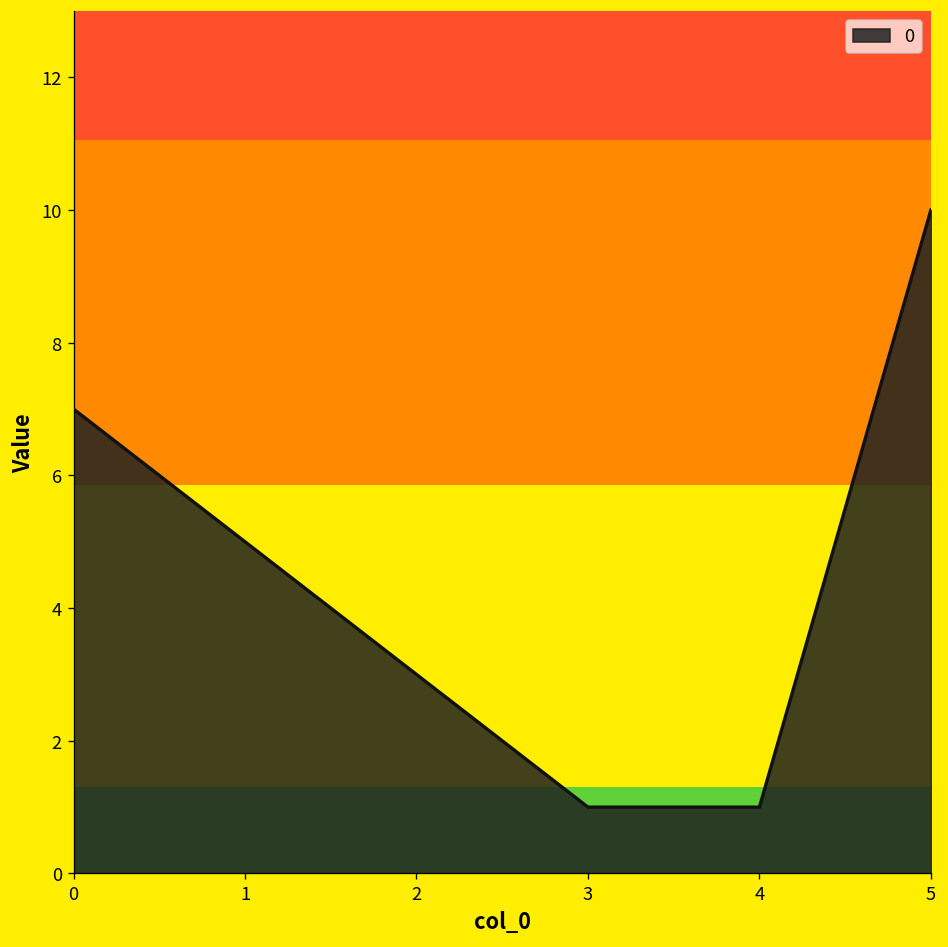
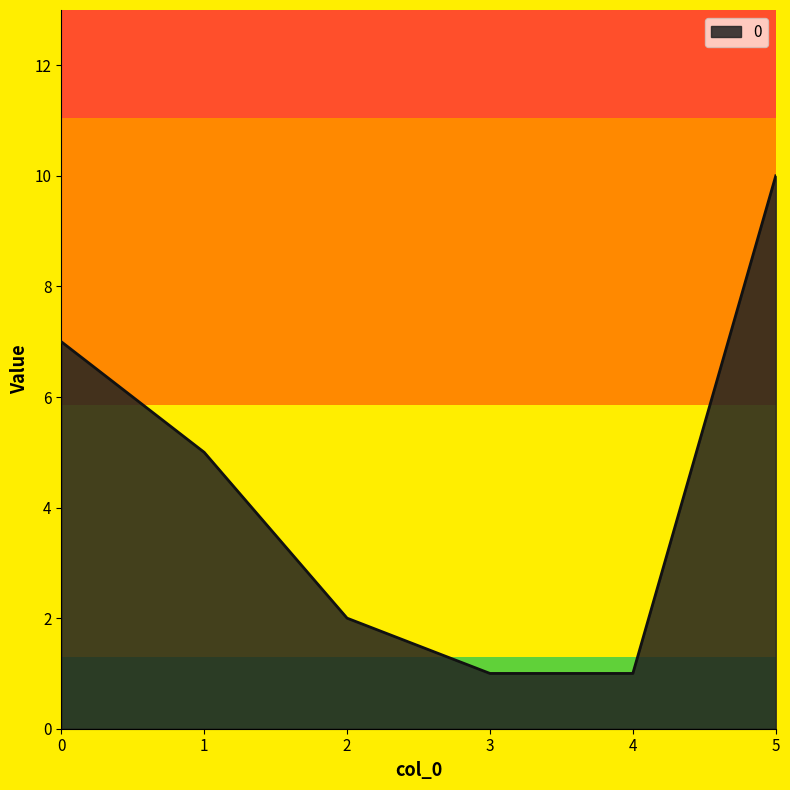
  {
    "0": 7,
    "1": 5,
-   "2": 3,
+   "2": 2,
    "3": 1,
    "4": 1,
    "5": 10
  }
